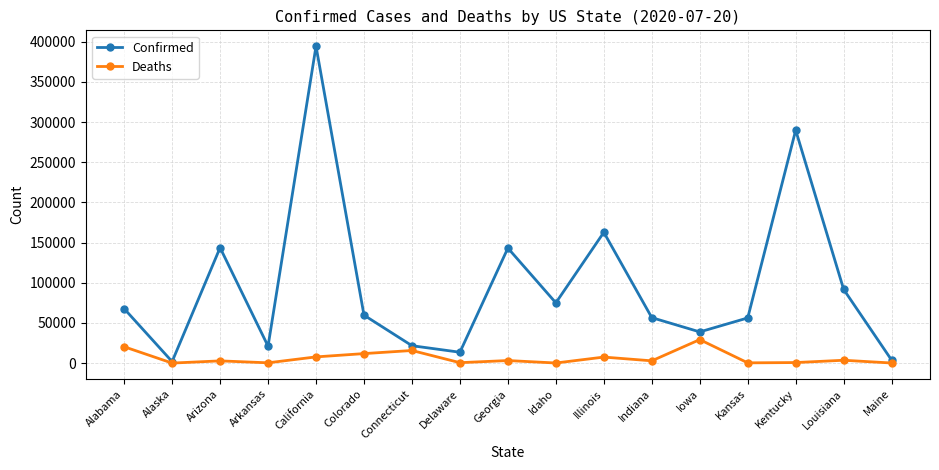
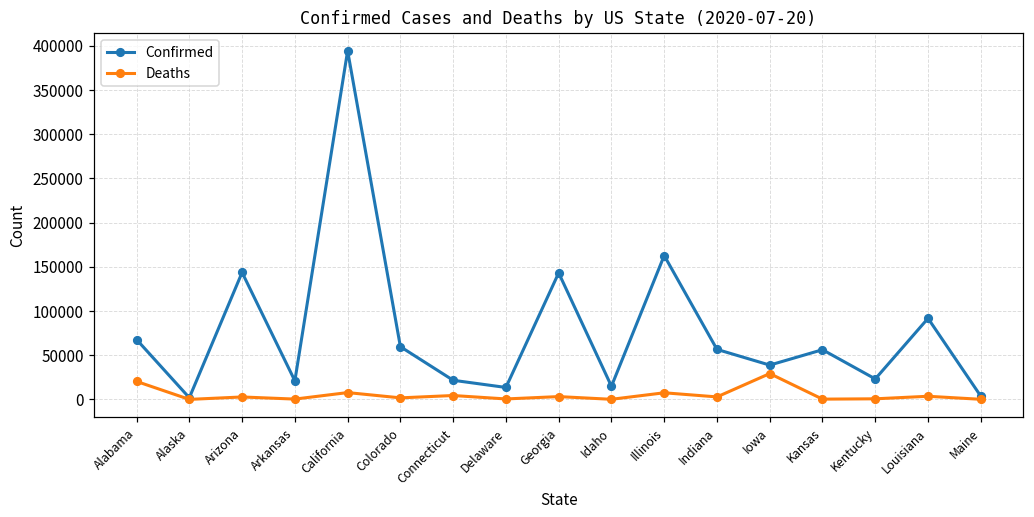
  {
    "Confirmed": {
      "Alabama": 70000,
      "Arizona": 140000,
      "Arkansas": 20000,
      "California": 390000,
      "Colorado": 60000,
      "Connecticut": 20000,
      "Delaware": 10000,
      "Georgia": 140000,
-     "Idaho": 70000,
+     "Idaho": 10000,
      "Illinois": 160000,
      "Indiana": 60000,
      "Iowa": 40000,
      "Kansas": 60000,
-     "Kentucky": 290000,
+     "Kentucky": 20000,
      "Louisiana": 90000,
      "Maine": 0
    },
    "Deaths": {
      "Alabama": 20000,
      "Arizona": 0,
      "Arkansas": 0,
      "California": 10000,
-     "Colorado": 10000,
-     "Connecticut": 20000,
+     "Colorado": 0,
+     "Connecticut": 0,
      "Delaware": 0,
      "Georgia": 0,
      "Idaho": 0,
      "Illinois": 10000,
      "Indiana": 0,
      "Iowa": 30000,
      "Kansas": 0,
      "Kentucky": 0,
      "Louisiana": 0,
      "Maine": 0
    }
  }
